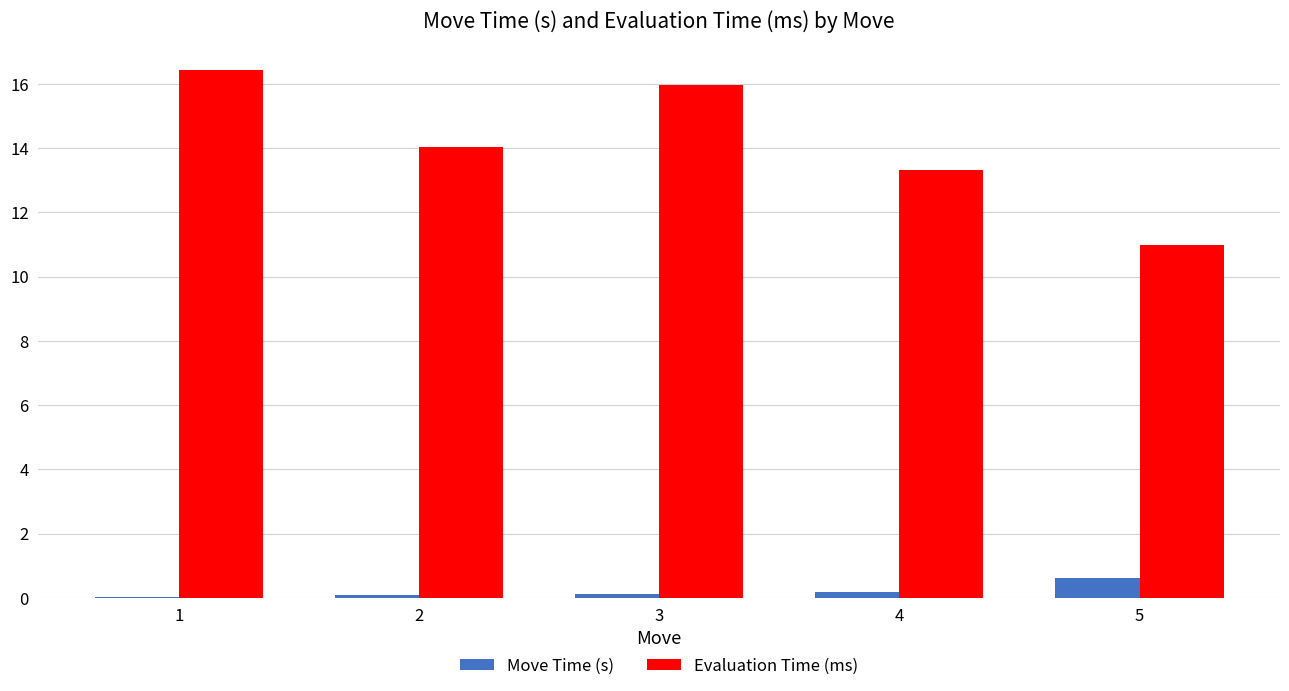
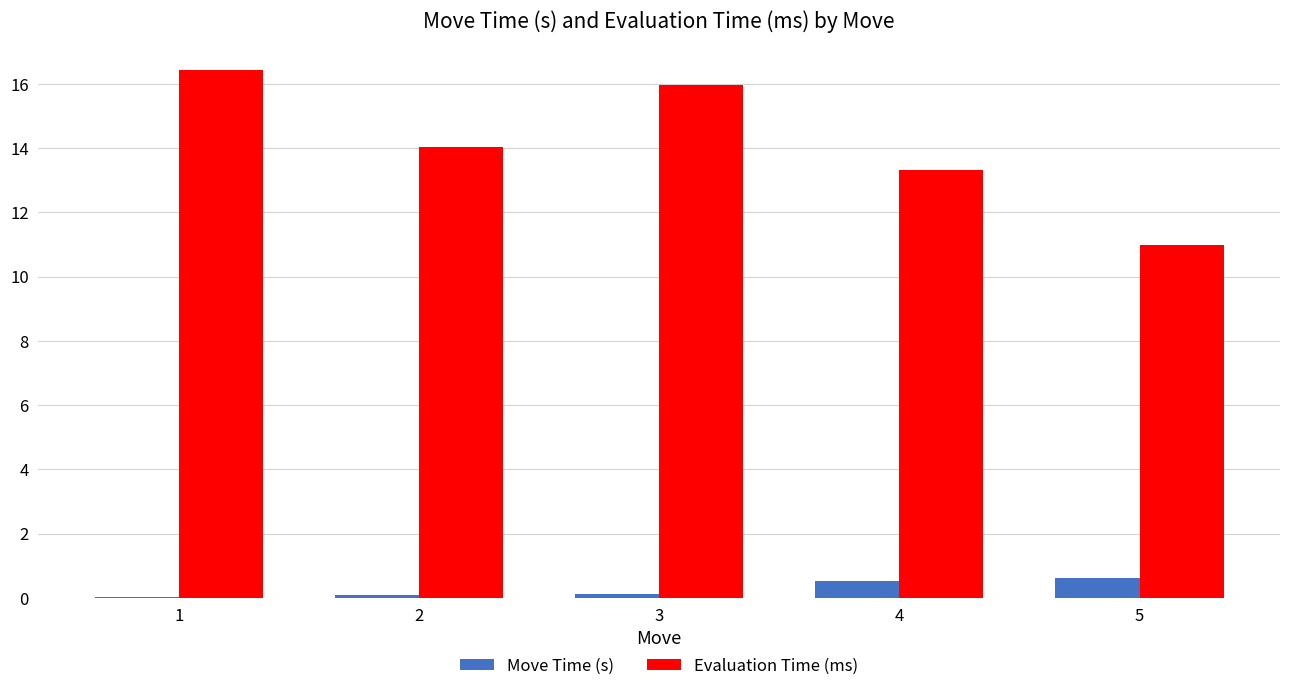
  {
    "Move Time (s)": {
      "2": 0.1,
      "3": 0.1,
-     "4": 0.2,
+     "4": 0.5,
      "5": 0.6
    },
    "Evaluation Time (ms)": {
      "1": 16.4,
      "2": 14.0,
      "3": 16.0,
      "4": 13.3,
      "5": 11.0
    }
  }
